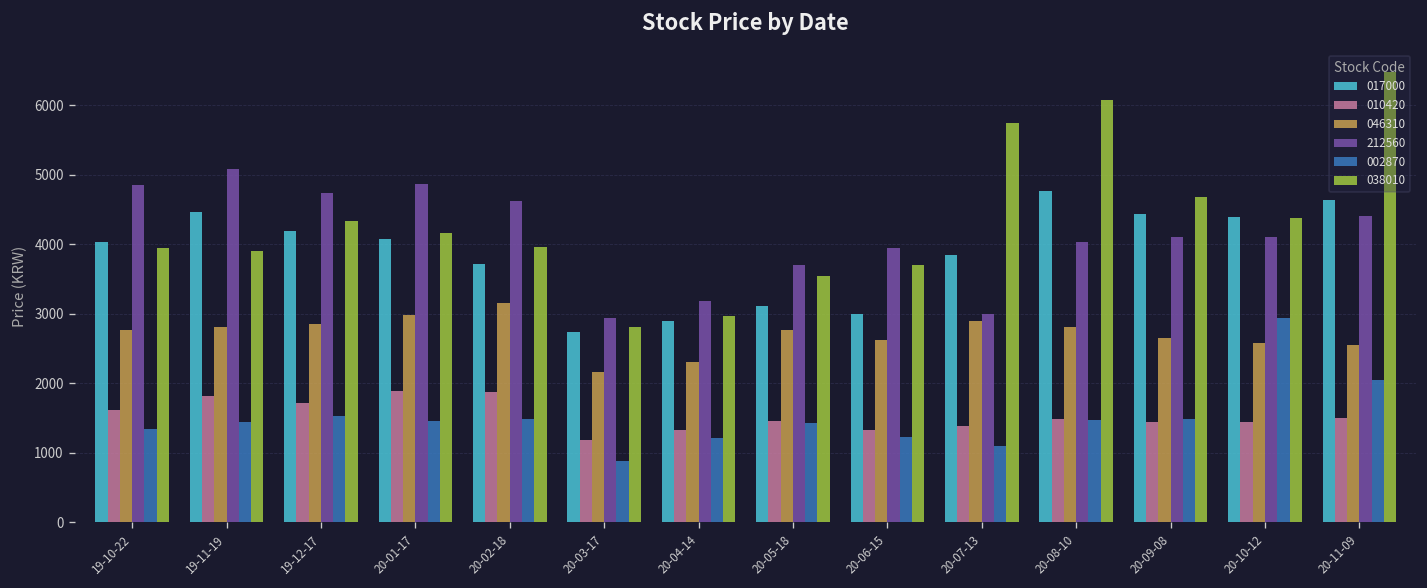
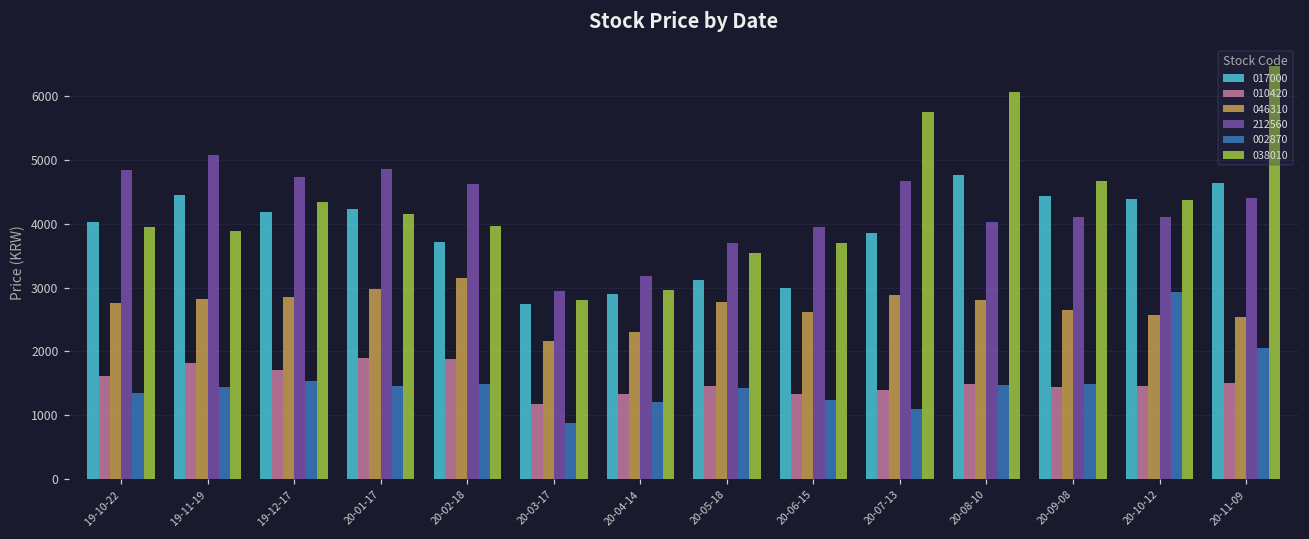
  {
    "017000": {
      "19-10-22": 4000,
      "19-11-19": 4500,
      "19-12-17": 4200,
-     "20-01-17": 4100,
+     "20-01-17": 4200,
      "20-02-18": 3700,
      "20-03-17": 2700,
      "20-04-14": 2900,
      "20-05-18": 3100,
      "20-06-15": 3000,
      "20-07-13": 3900,
      "20-08-10": 4800,
      "20-09-08": 4400,
      "20-10-12": 4400,
      "20-11-09": 4600
    },
    "010420": {
      "19-10-22": 1600,
      "19-11-19": 1800,
      "19-12-17": 1700,
      "20-01-17": 1900,
      "20-02-18": 1900,
      "20-03-17": 1200,
      "20-04-14": 1300,
      "20-05-18": 1500,
      "20-06-15": 1300,
      "20-07-13": 1400,
      "20-08-10": 1500,
      "20-09-08": 1400,
      "20-10-12": 1400,
      "20-11-09": 1500
    },
    "212560": {
      "19-10-22": 4800,
      "19-11-19": 5100,
      "19-12-17": 4700,
      "20-01-17": 4900,
      "20-02-18": 4600,
      "20-03-17": 2900,
      "20-04-14": 3200,
      "20-05-18": 3700,
      "20-06-15": 4000,
-     "20-07-13": 3000,
+     "20-07-13": 4700,
      "20-08-10": 4000,
      "20-09-08": 4100,
      "20-10-12": 4100,
      "20-11-09": 4400
    },
    "002870": {
      "19-10-22": 1300,
      "19-11-19": 1400,
      "19-12-17": 1500,
      "20-01-17": 1500,
      "20-02-18": 1500,
      "20-03-17": 900,
      "20-04-14": 1200,
      "20-05-18": 1400,
      "20-06-15": 1200,
      "20-07-13": 1100,
      "20-08-10": 1500,
      "20-09-08": 1500,
      "20-10-12": 2900,
      "20-11-09": 2000
    }
  }
